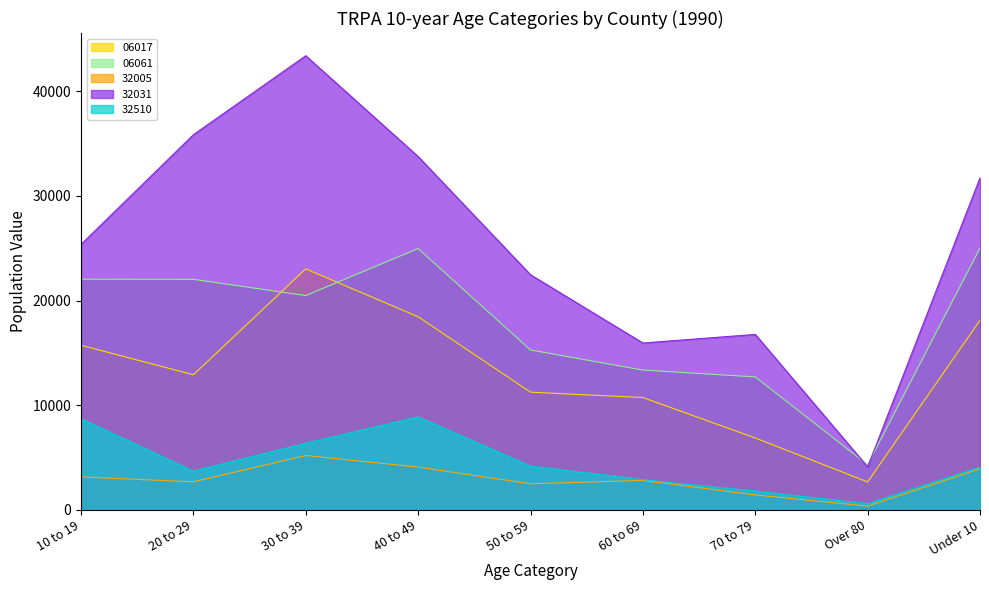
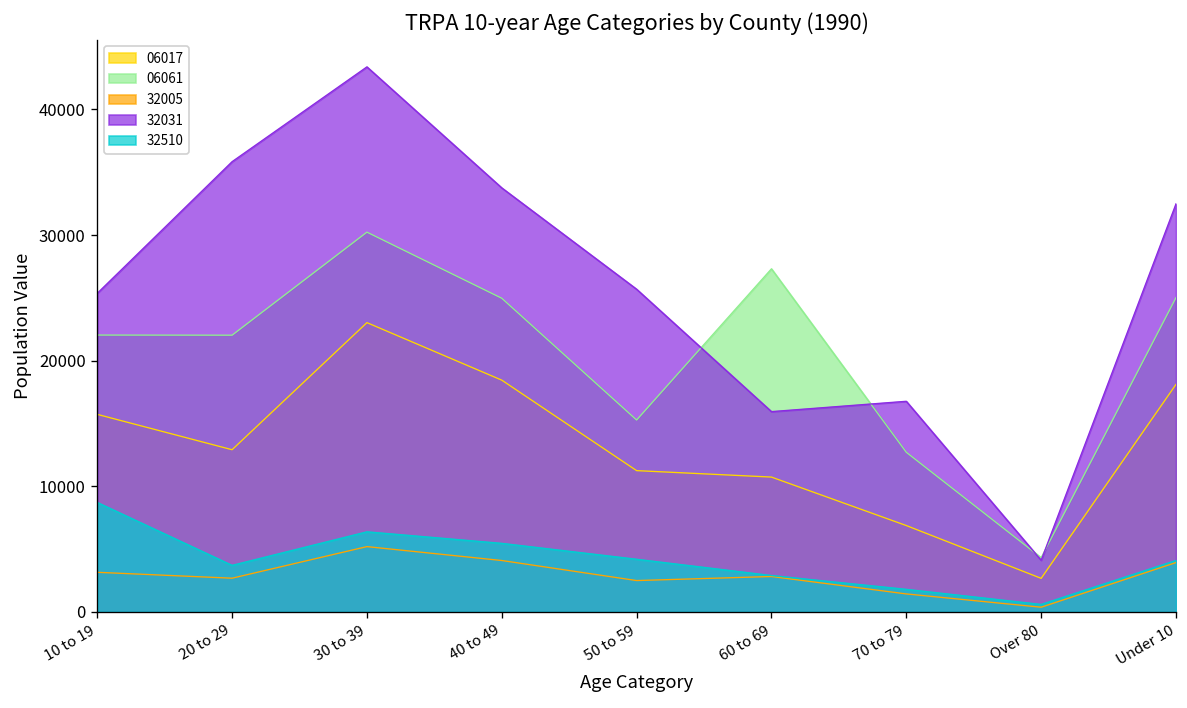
  {
    "06061": {
      "10 to 19": 22000,
      "20 to 29": 22000,
-     "30 to 39": 20500,
+     "30 to 39": 30200,
      "40 to 49": 25000,
      "50 to 59": 15300,
-     "60 to 69": 13400,
+     "60 to 69": 27300,
      "70 to 79": 12700,
      "Under 10": 25000
    },
    "32031": {
      "10 to 19": 25400,
      "20 to 29": 35800,
      "30 to 39": 43400,
      "40 to 49": 33800,
-     "50 to 59": 22500,
+     "50 to 59": 25700,
      "60 to 69": 15900,
      "70 to 79": 16800,
-     "Under 10": 31700
+     "Under 10": 32500
    },
    "32510": {
      "10 to 19": 8700,
      "20 to 29": 3700,
      "30 to 39": 6400,
-     "40 to 49": 8900,
+     "40 to 49": 5500,
      "50 to 59": 4200,
      "70 to 79": 1800
    }
  }
